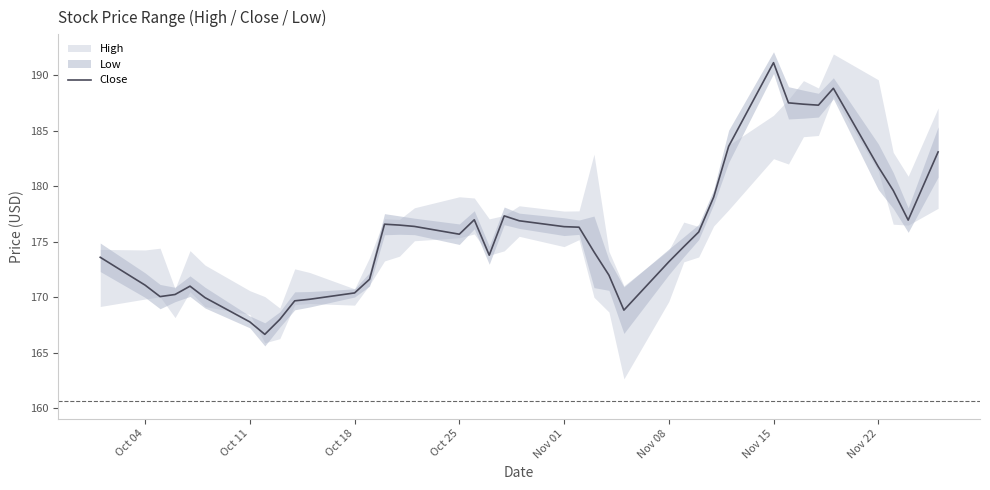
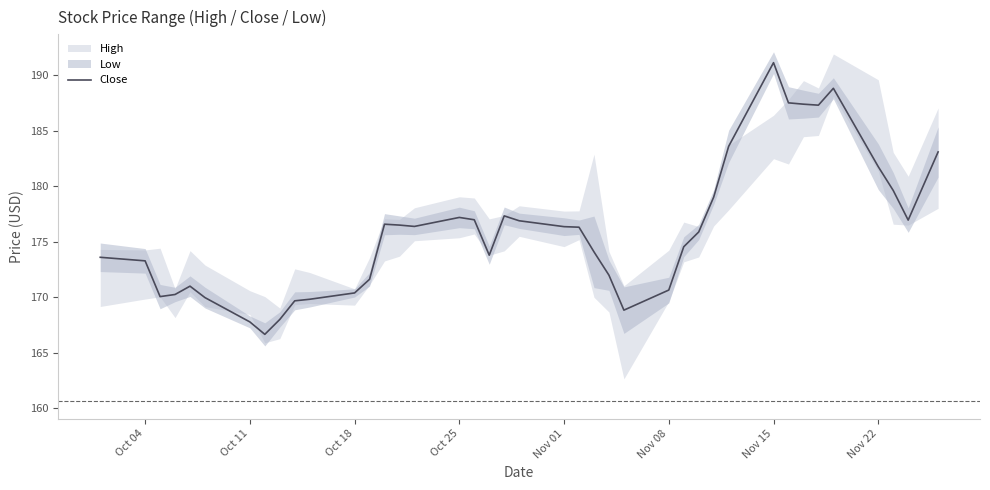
  {
    "Close": {
-     "Oct 04": 171.1,
+     "Oct 04": 173.3,
      "Oct 11": 167.8,
      "Oct 18": 170.4,
-     "Oct 25": 175.7,
+     "Oct 25": 177.2,
      "Nov 01": 176.4,
-     "Nov 08": 173.2,
+     "Nov 08": 170.7,
      "Nov 15": 191.1,
      "Nov 22": 181.8
    }
  }
